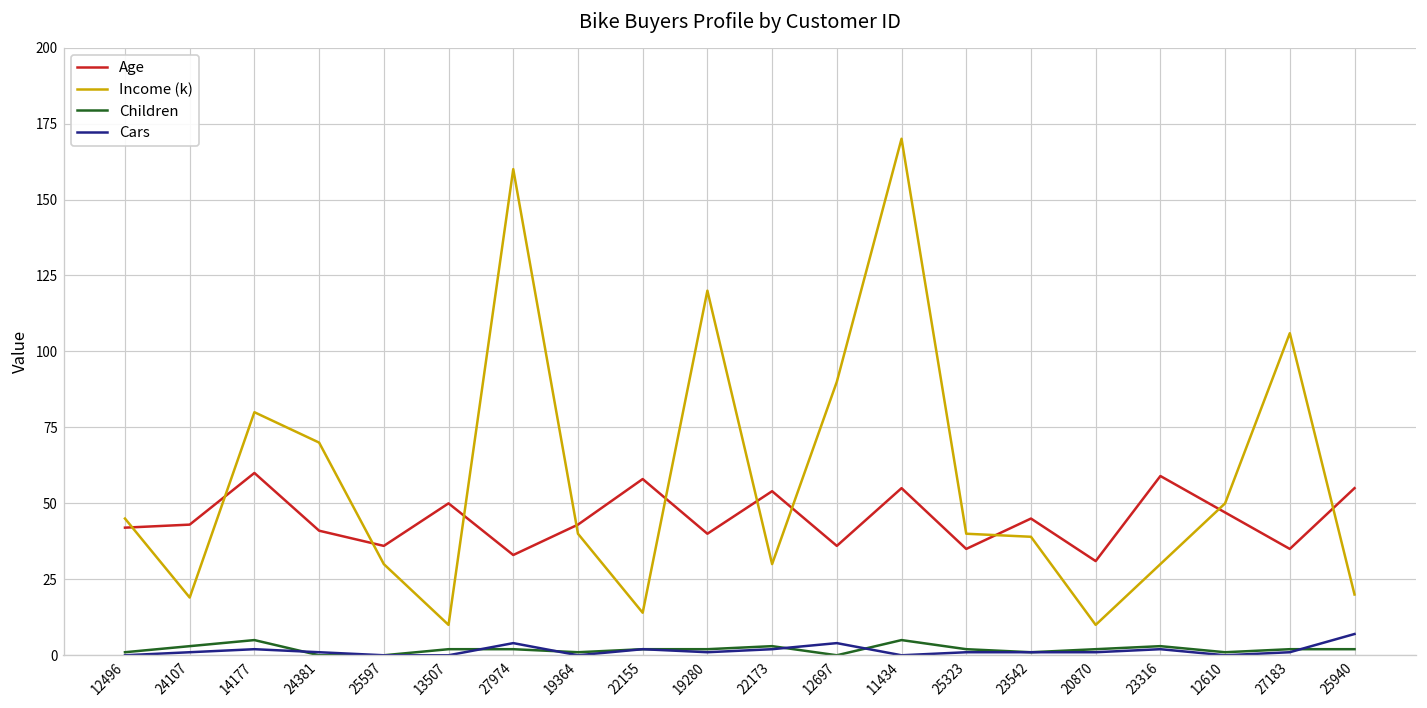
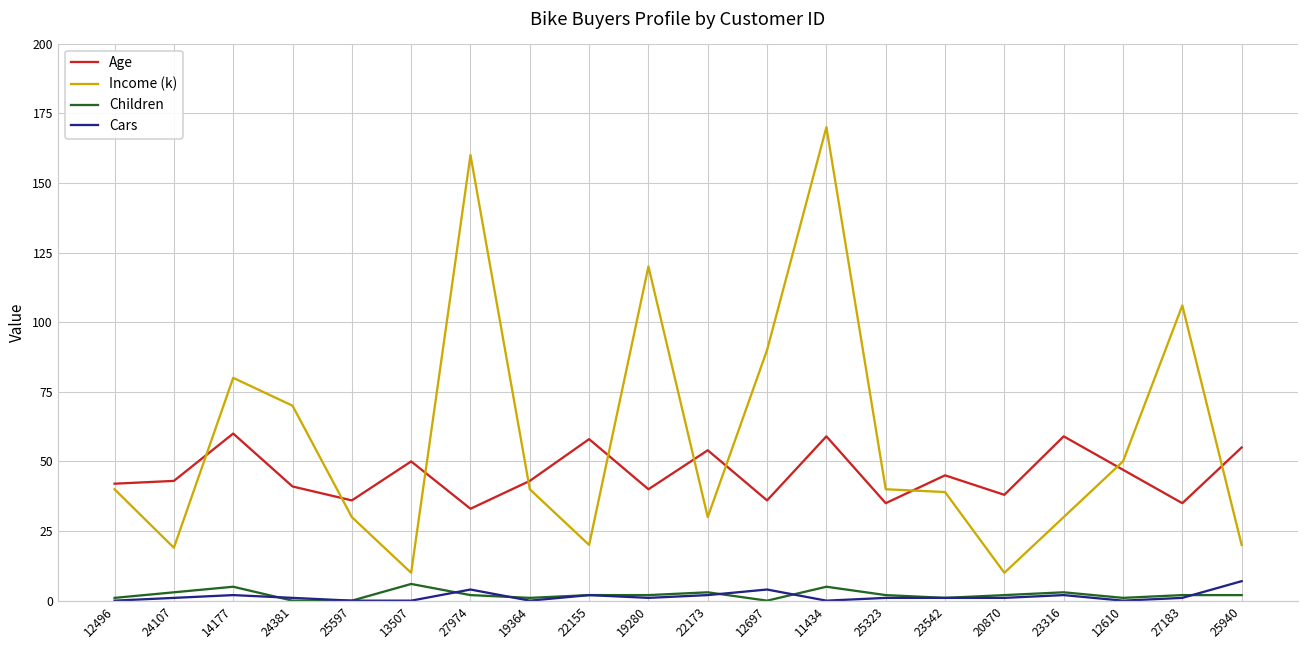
  {
    "Age": {
      "12496": 42,
      "24107": 43,
      "14177": 60,
      "24381": 41,
      "25597": 36,
      "13507": 50,
      "27974": 33,
      "19364": 43,
      "22155": 58,
      "19280": 40,
      "22173": 54,
      "12697": 36,
-     "11434": 55,
+     "11434": 59,
      "25323": 35,
      "23542": 45,
-     "20870": 31,
+     "20870": 38,
      "23316": 59,
      "12610": 47,
      "27183": 35,
      "25940": 55
    },
    "Income (k)": {
-     "12496": 45,
+     "12496": 40,
      "24107": 19,
      "14177": 80,
      "24381": 70,
      "25597": 30,
      "13507": 10,
      "27974": 160,
      "19364": 40,
-     "22155": 14,
+     "22155": 20,
      "19280": 120,
      "22173": 30,
      "12697": 90,
      "11434": 170,
      "25323": 40,
      "23542": 39,
      "20870": 10,
      "23316": 30,
      "12610": 50,
      "27183": 106,
      "25940": 20
    },
    "Children": {
      "12496": 1,
      "24107": 3,
      "14177": 5,
      "24381": 0,
-     "13507": 2,
+     "13507": 6,
      "27974": 2,
      "19364": 1,
      "12697": 0,
      "11434": 5,
      "12610": 1,
      "25940": 2
    },
    "Cars": {
      "12496": 0,
      "24107": 1,
      "14177": 2,
      "24381": 1,
      "13507": 0,
      "27974": 4,
      "19364": 0,
      "12697": 4,
      "11434": 0,
      "12610": 0,
      "25940": 7
    }
  }
